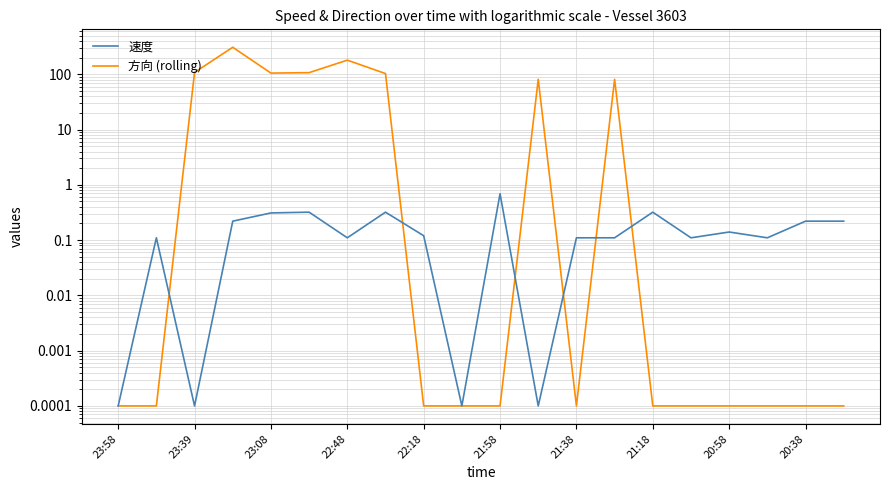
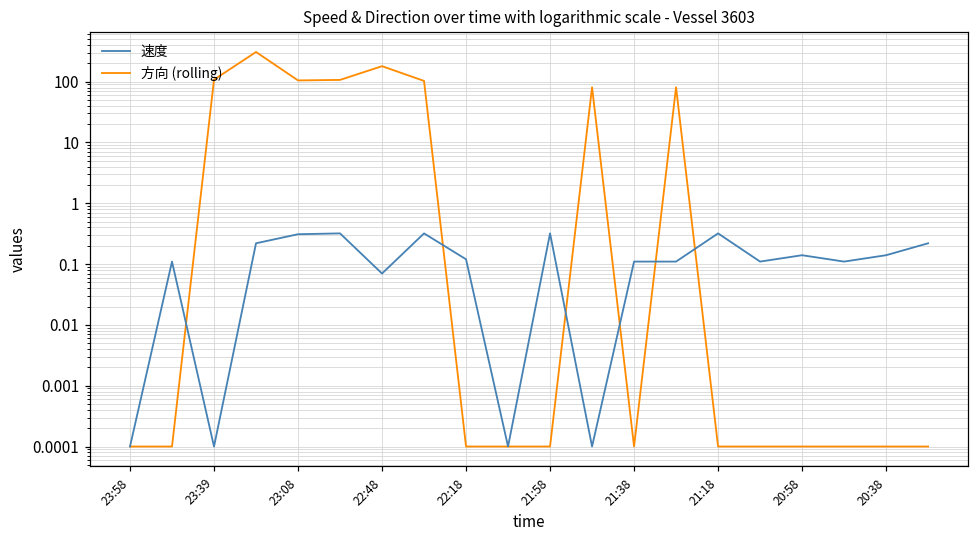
  {
    "速度": {
      "23:39": 0.00010,
      "23:08": 0.3,
-     "22:48": 0.11,
+     "22:48": 0.07,
      "22:18": 0.12,
-     "21:58": 0.7,
+     "21:58": 0.3,
      "21:38": 0.11,
      "21:18": 0.3,
      "20:58": 0.14,
-     "20:38": 0.22
+     "20:38": 0.14
    },
    "方向 (rolling)": {
      "23:39": 110,
      "23:08": 110,
      "22:48": 180,
      "22:18": 0.00010,
      "21:58": 0.00010,
      "21:38": 0.00010,
      "21:18": 0.00010,
      "20:58": 0.00010,
      "20:38": 0.00010
    }
  }
